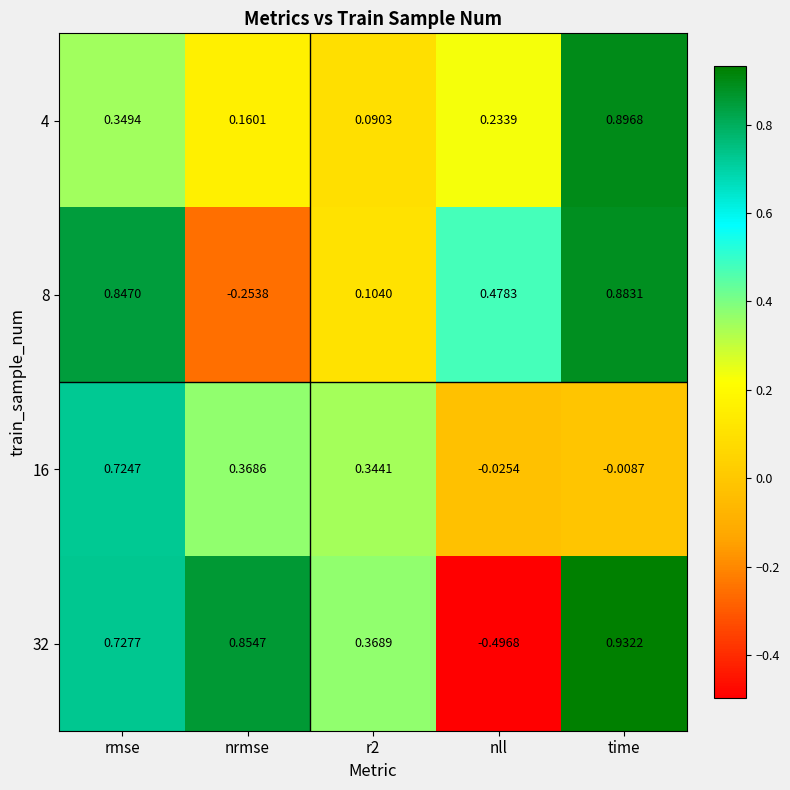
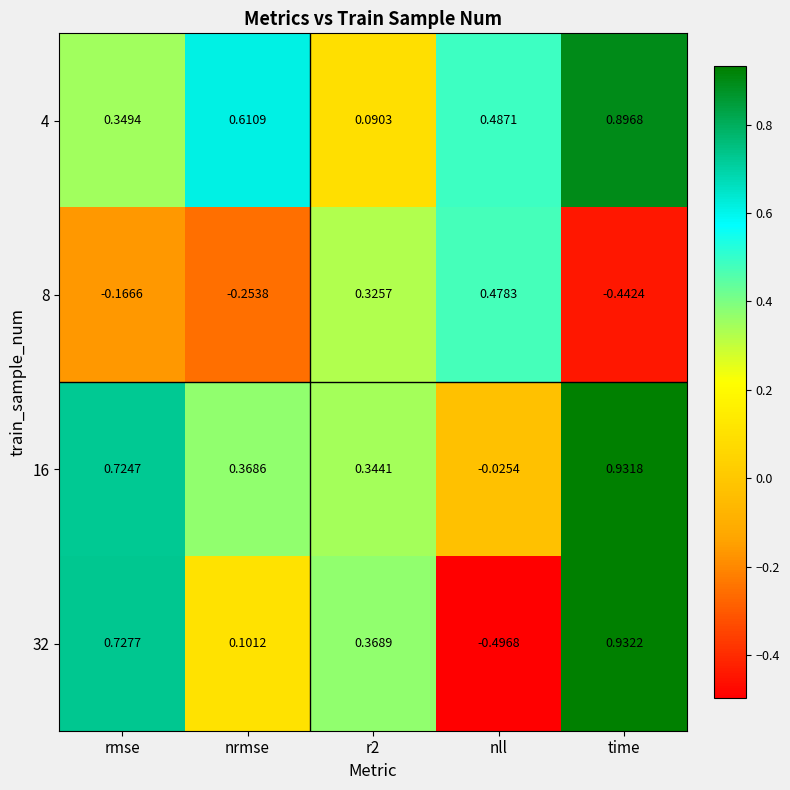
  {
    "4": {
      "rmse": 0.3494,
-     "nrmse": 0.1601,
+     "nrmse": 0.6109,
      "r2": 0.0903,
-     "nll": 0.2339,
+     "nll": 0.4871,
      "time": 0.8968
    },
    "8": {
-     "rmse": 0.8470,
+     "rmse": -0.1666,
      "nrmse": -0.2538,
-     "r2": 0.1040,
+     "r2": 0.3257,
      "nll": 0.4783,
-     "time": 0.8831
+     "time": -0.4424
    },
    "16": {
      "rmse": 0.7247,
      "nrmse": 0.3686,
      "r2": 0.3441,
      "nll": -0.0254,
-     "time": -0.0087
+     "time": 0.9318
    },
    "32": {
      "rmse": 0.7277,
-     "nrmse": 0.8547,
+     "nrmse": 0.1012,
      "r2": 0.3689,
      "nll": -0.4968,
      "time": 0.9322
    }
  }
